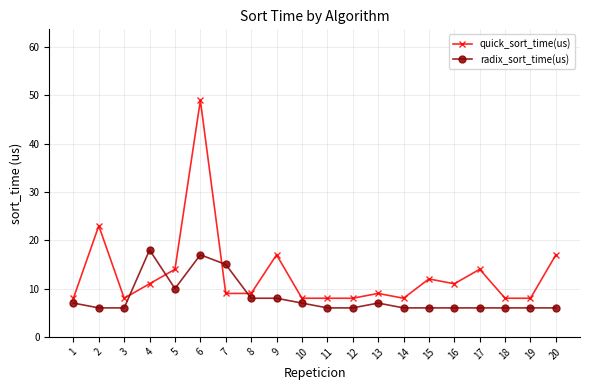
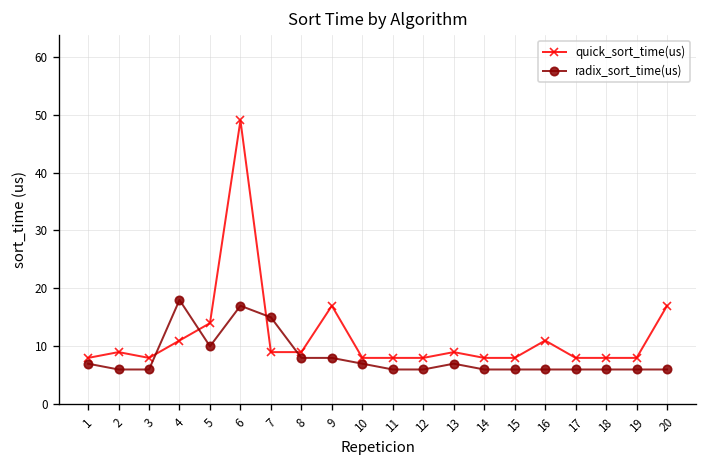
  {
    "quick_sort_time(us)": {
      "1": 8,
-     "2": 23,
+     "2": 9,
      "3": 8,
      "4": 11,
      "5": 14,
      "6": 49,
      "7": 9,
      "8": 9,
      "9": 17,
      "10": 8,
      "11": 8,
      "12": 8,
      "13": 9,
      "14": 8,
-     "15": 12,
+     "15": 8,
      "16": 11,
-     "17": 14,
+     "17": 8,
      "18": 8,
      "19": 8,
      "20": 17
    },
    "radix_sort_time(us)": {
      "1": 7,
      "2": 6,
      "3": 6,
      "4": 18,
      "5": 10,
      "6": 17,
      "7": 15,
      "8": 8,
      "9": 8,
      "10": 7,
      "11": 6,
      "12": 6,
      "13": 7,
      "14": 6,
      "15": 6,
      "16": 6,
      "17": 6,
      "18": 6,
      "19": 6,
      "20": 6
    }
  }
